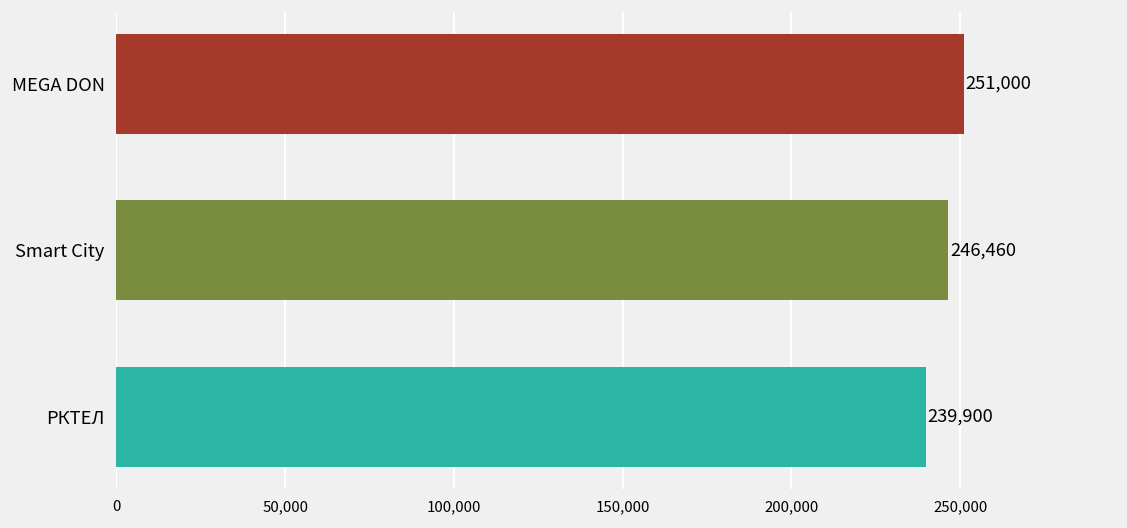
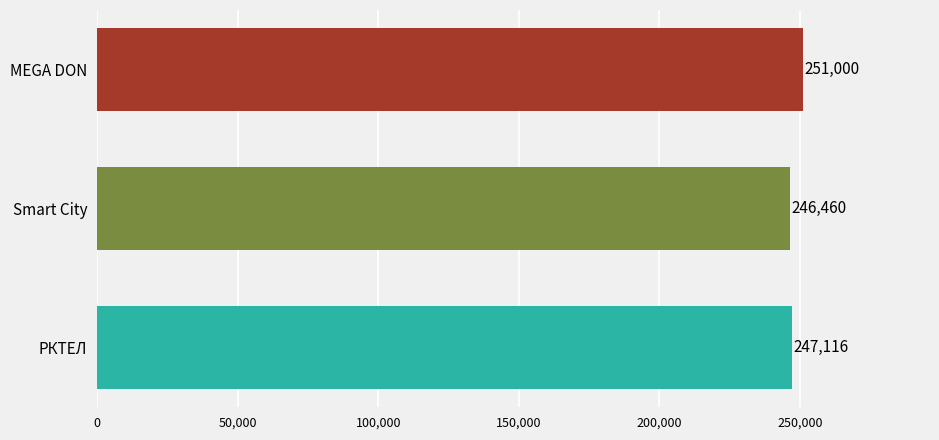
  {
    "MEGA DON": "251,000",
    "Smart City": "246,460",
-   "РКТЕЛ": "239,900"
+   "РКТЕЛ": "247,116"
  }
